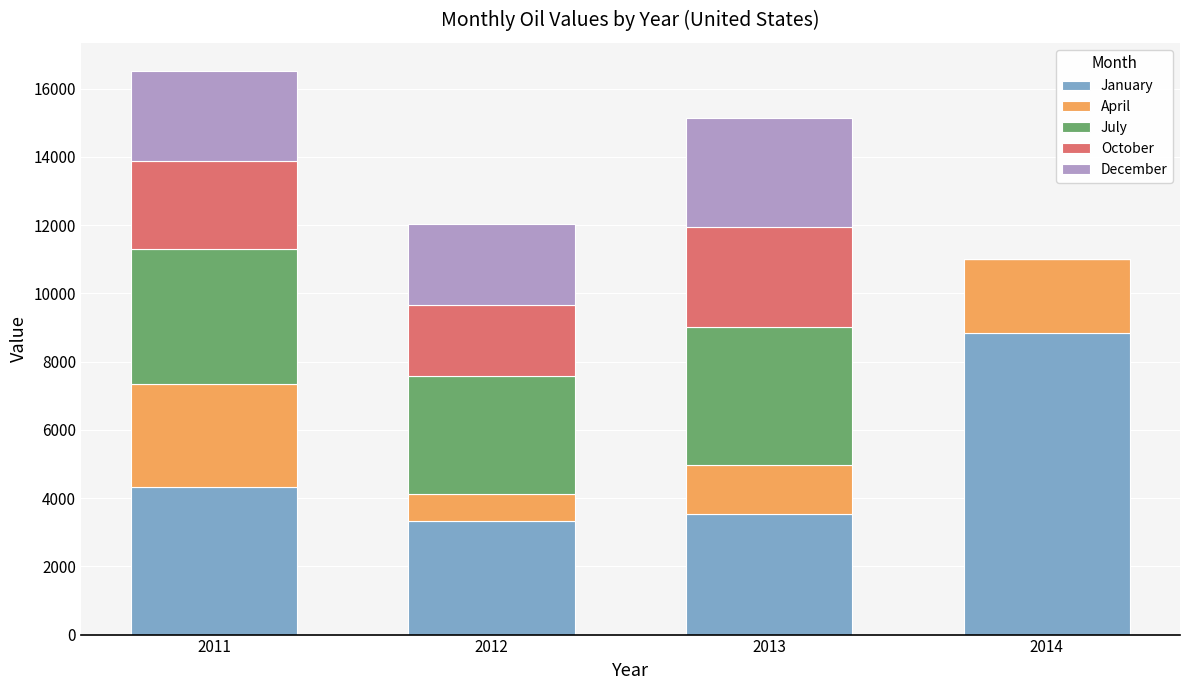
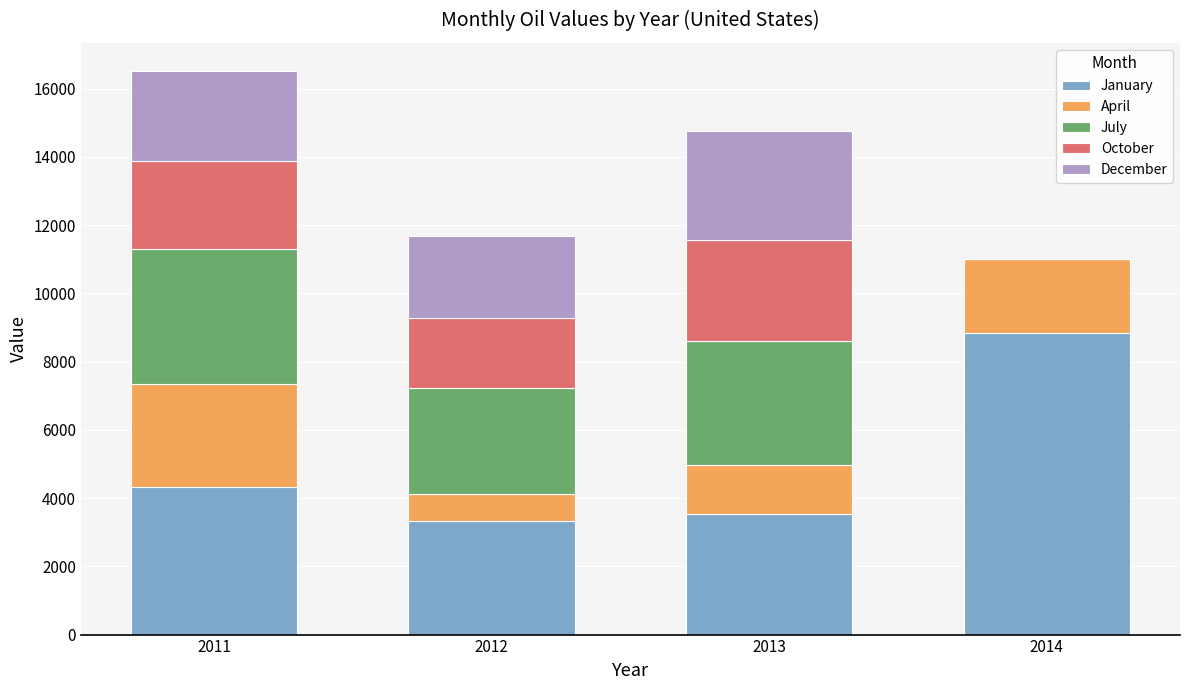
  {
    "April": {
      "2011": 3000,
      "2012": 800,
      "2013": 1400,
      "2014": 2100
    },
    "July": {
      "2011": 4000,
-     "2012": 3500,
-     "2013": 4000,
+     "2012": 3100,
+     "2013": 3600,
      "2014": 0
    },
    "October": {
      "2011": 2600,
      "2012": 2100,
      "2013": 2900,
      "2014": 0
    }
  }
